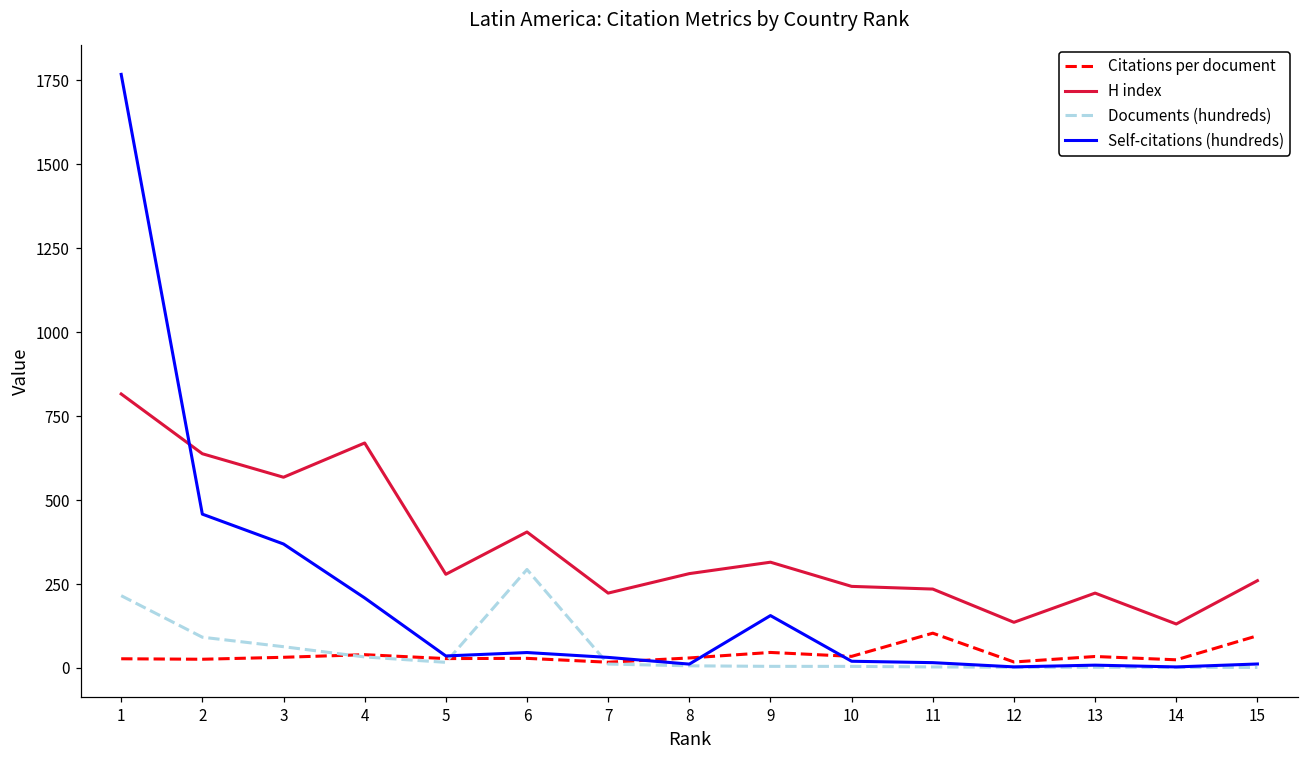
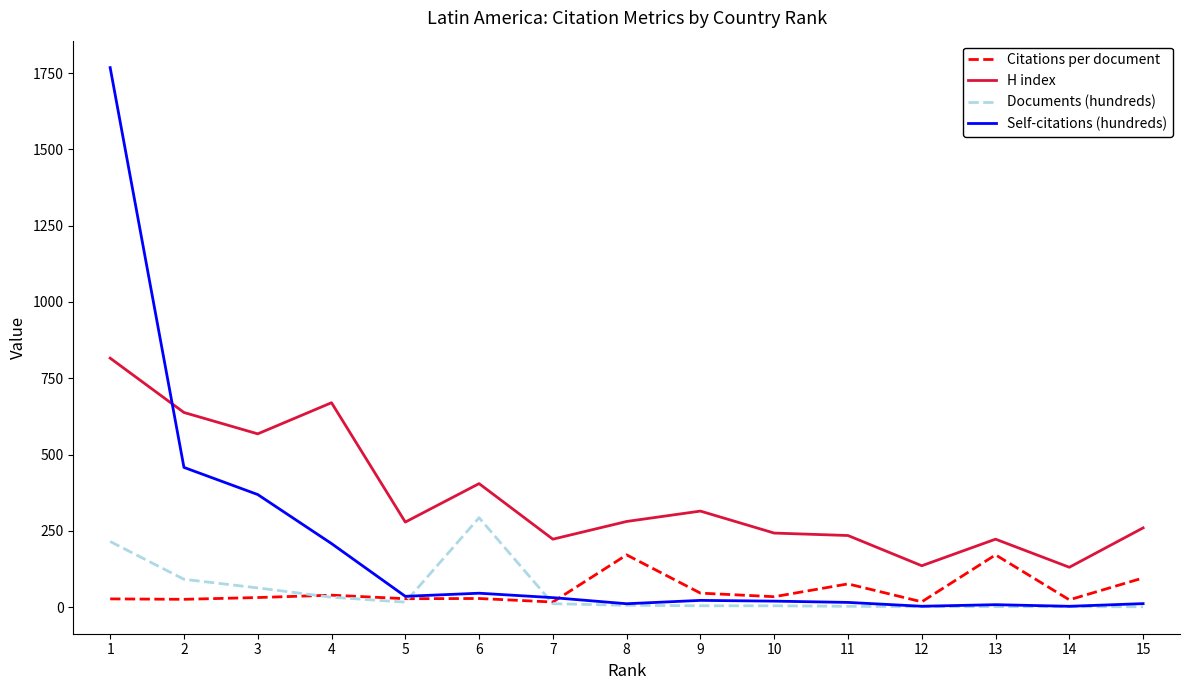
  {
    "Citations per document": {
      "1": 30,
      "2": 30,
      "3": 30,
      "6": 30,
-     "8": 30,
+     "8": 170,
      "9": 50,
      "10": 30,
-     "11": 100,
+     "11": 80,
      "12": 20,
-     "13": 30,
+     "13": 170,
      "14": 20,
      "15": 100
    },
    "H index": {
      "1": 820,
      "2": 640,
      "3": 570,
      "4": 670,
      "5": 280,
      "6": 410,
      "7": 220,
      "8": 280,
      "9": 320,
      "10": 240,
      "11": 240,
      "12": 140,
      "13": 220,
      "14": 130,
      "15": 260
    },
    "Documents (hundreds)": {
      "1": 220,
      "2": 90,
      "3": 60,
      "5": 20,
      "6": 290,
      "9": 0,
      "10": 0,
      "11": 0,
      "15": 0
    },
    "Self-citations (hundreds)": {
      "1": 1770,
      "2": 460,
      "3": 370,
      "4": 210,
      "6": 50,
      "7": 30,
-     "9": 160,
+     "9": 20,
      "10": 20,
      "11": 20,
      "15": 10
    }
  }
